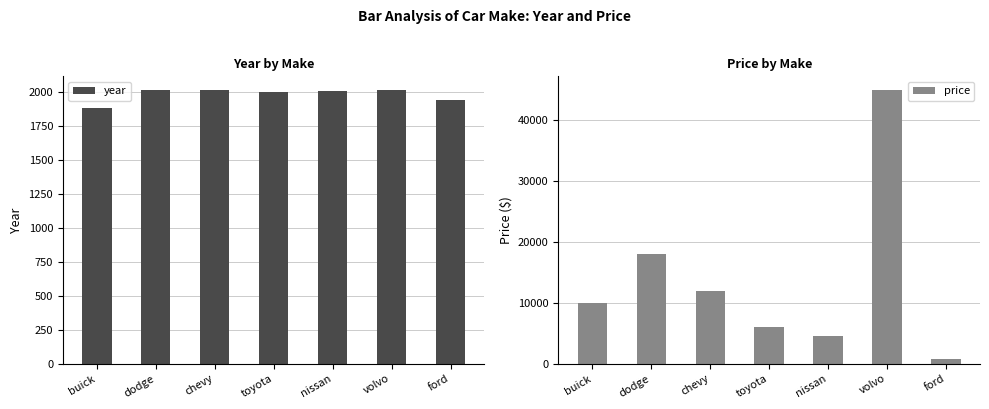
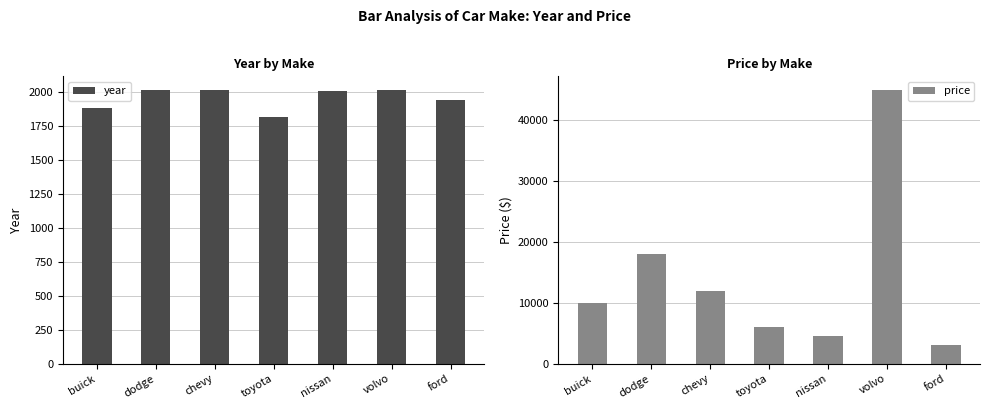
  {
    "Year by Make": {
      "buick": 1880,
      "dodge": 2020,
      "chevy": 2020,
-     "toyota": 2000,
+     "toyota": 1820,
      "nissan": 2010,
      "volvo": 2020,
      "ford": 1940
    },
    "Price by Make": {
      "buick": 10000,
      "dodge": 18000,
      "chevy": 12000,
      "toyota": 6000,
      "nissan": 4000,
      "volvo": 45000,
-     "ford": 1000
+     "ford": 3000
    }
  }
